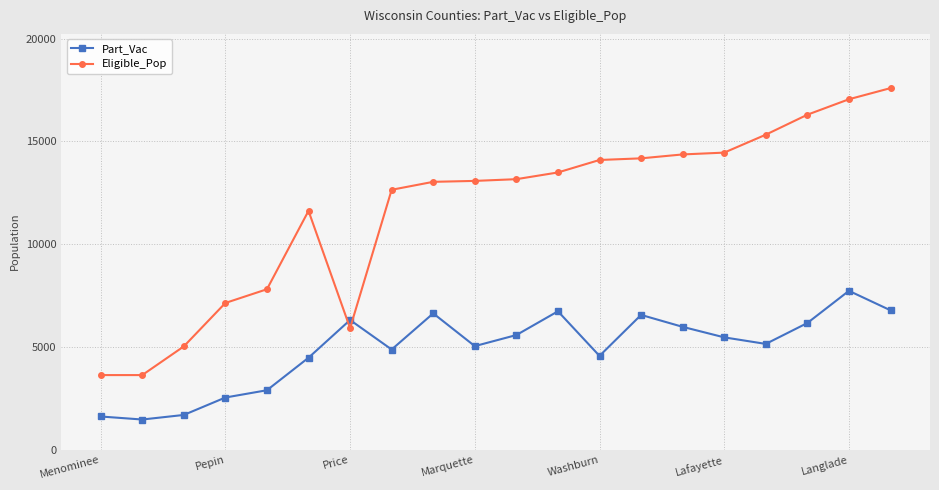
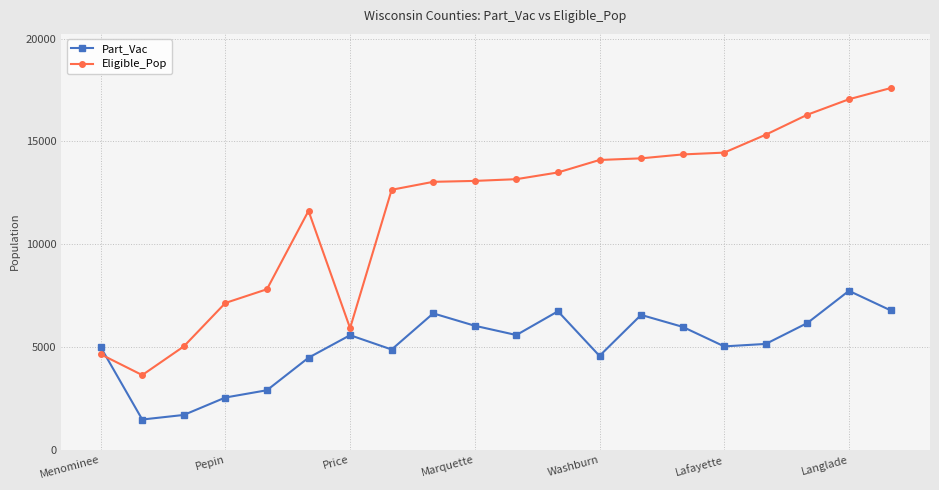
  {
    "Part_Vac": {
-     "Menominee": 1600,
+     "Menominee": 5000,
      "Pepin": 2500,
-     "Price": 6300,
-     "Marquette": 5000,
+     "Price": 5600,
+     "Marquette": 6000,
      "Washburn": 4600,
-     "Lafayette": 5500,
+     "Lafayette": 5000,
      "Langlade": 7700
    },
    "Eligible_Pop": {
-     "Menominee": 3600,
+     "Menominee": 4600,
      "Pepin": 7100,
      "Price": 5900,
      "Marquette": 13100,
      "Washburn": 14100,
      "Lafayette": 14500,
      "Langlade": 17100
    }
  }
